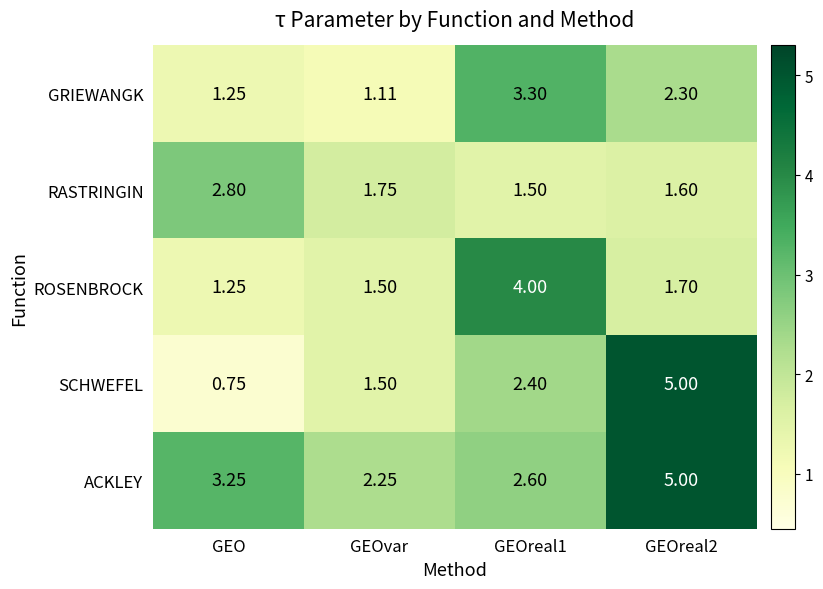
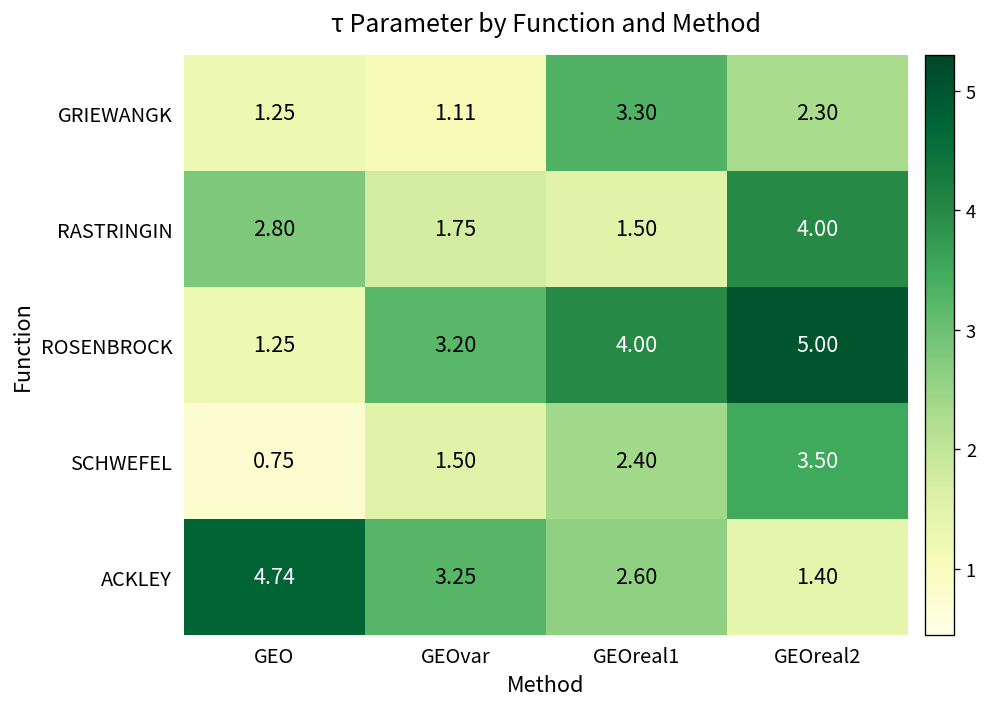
  {
    "GRIEWANGK": {
      "GEO": 1.25,
      "GEOvar": 1.11,
      "GEOreal1": 3.30,
      "GEOreal2": 2.30
    },
    "RASTRINGIN": {
      "GEO": 2.80,
      "GEOvar": 1.75,
      "GEOreal1": 1.50,
-     "GEOreal2": 1.60
+     "GEOreal2": 4.00
    },
    "ROSENBROCK": {
      "GEO": 1.25,
-     "GEOvar": 1.50,
+     "GEOvar": 3.20,
      "GEOreal1": 4.00,
-     "GEOreal2": 1.70
+     "GEOreal2": 5.00
    },
    "SCHWEFEL": {
      "GEO": 0.75,
      "GEOvar": 1.50,
      "GEOreal1": 2.40,
-     "GEOreal2": 5.00
+     "GEOreal2": 3.50
    },
    "ACKLEY": {
-     "GEO": 3.25,
-     "GEOvar": 2.25,
+     "GEO": 4.74,
+     "GEOvar": 3.25,
      "GEOreal1": 2.60,
-     "GEOreal2": 5.00
+     "GEOreal2": 1.40
    }
  }
